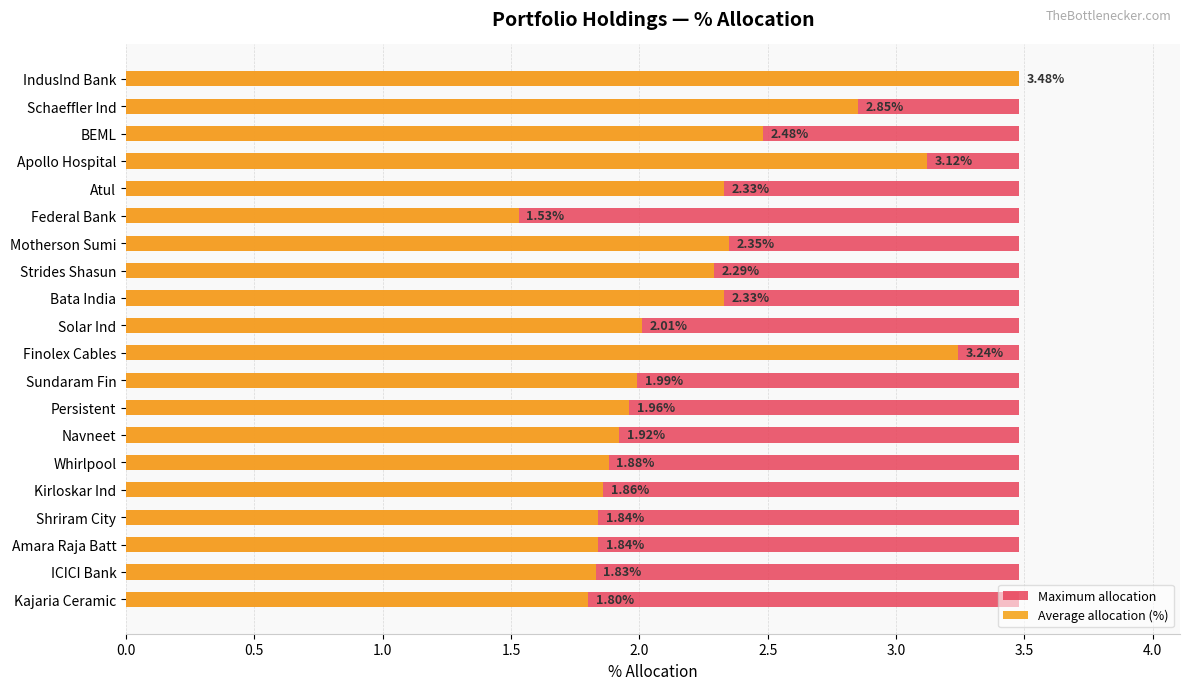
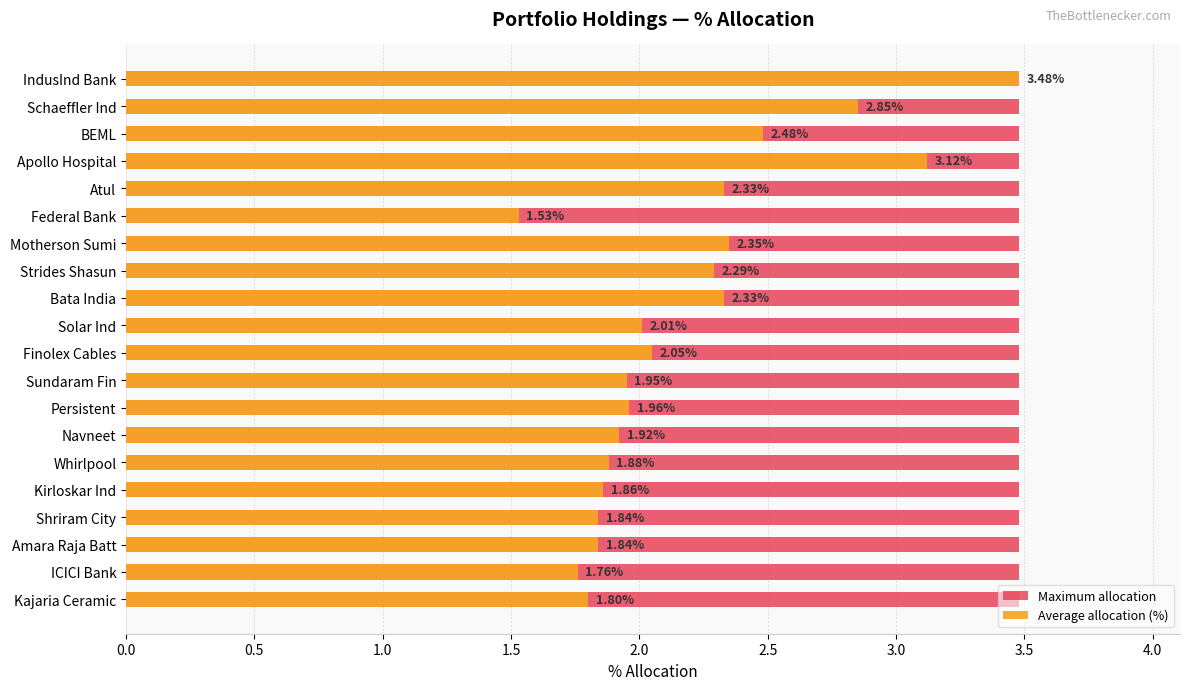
  {
    "Maximum allocation": {
      "IndusInd Bank": "3.48%"
    },
    "Average allocation (%)": {
      "IndusInd Bank": "3.48%",
-     "Finolex Cables": "3.24%",
-     "Sundaram Fin": "1.99%",
-     "ICICI Bank": "1.83%"
+     "Finolex Cables": "2.05%",
+     "Sundaram Fin": "1.95%",
+     "ICICI Bank": "1.76%"
    }
  }
